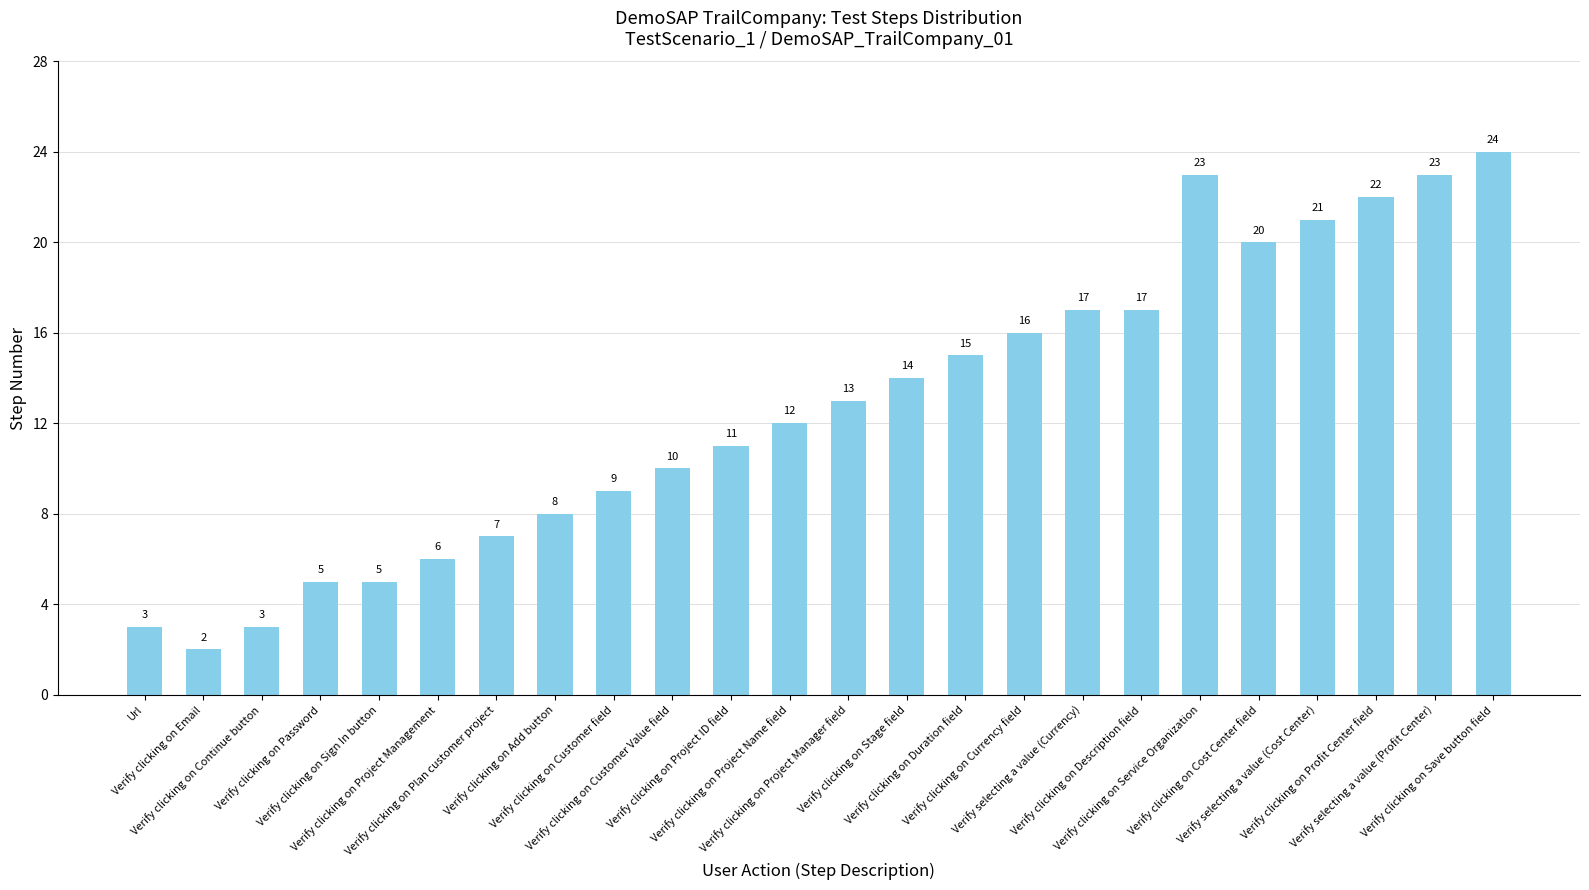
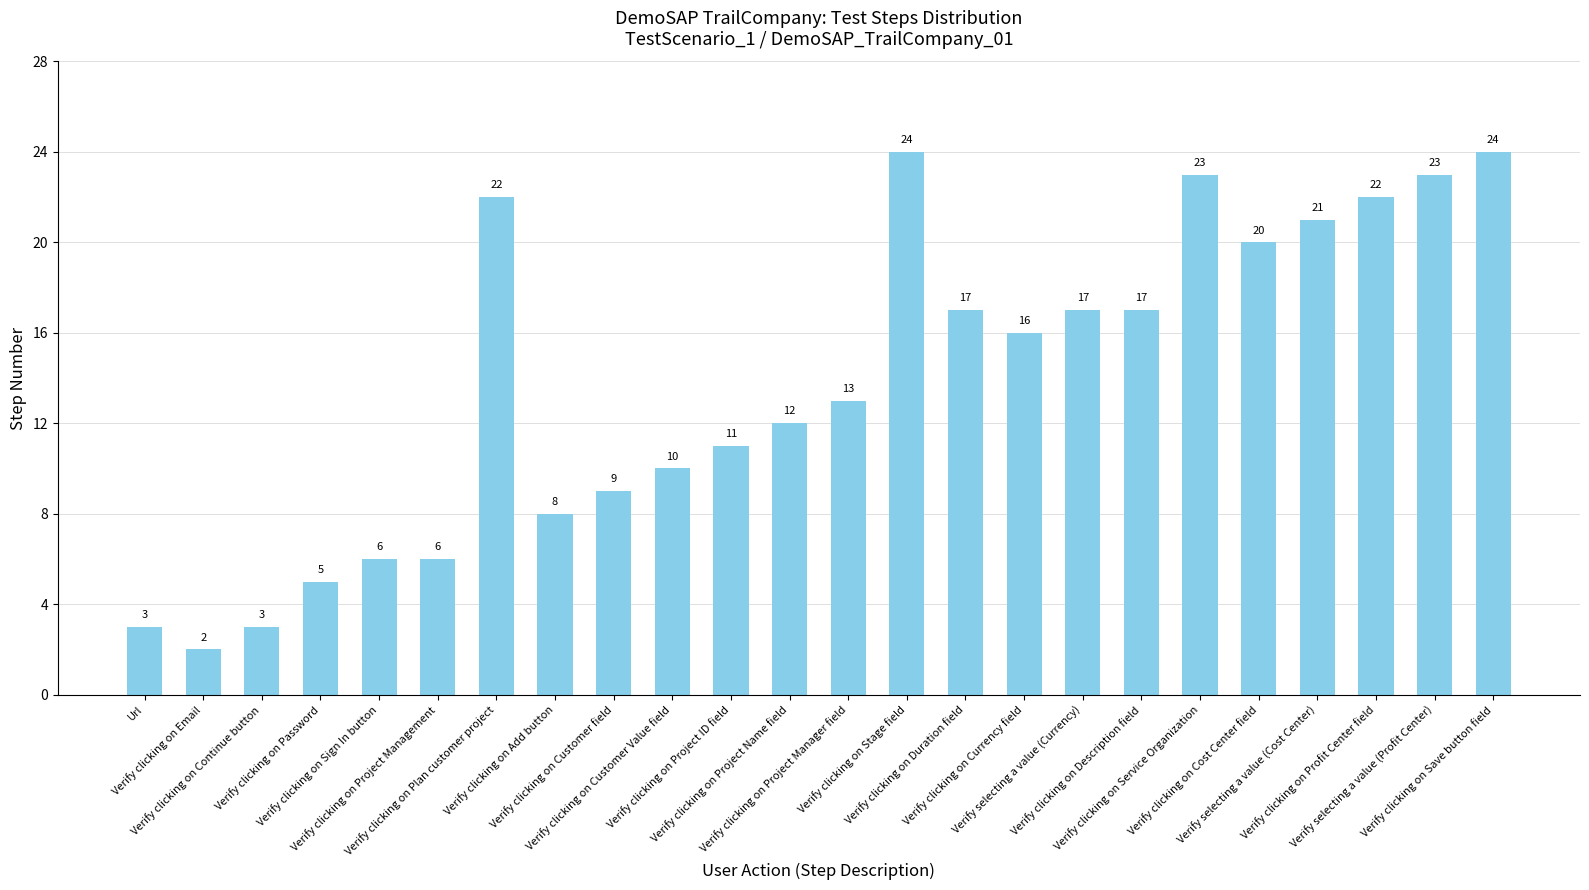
  {
    "Url": 3,
    "Verify clicking on Email": 2,
    "Verify clicking on Continue button": 3,
    "Verify clicking on Password": 5,
-   "Verify clicking on Sign In button": 5,
+   "Verify clicking on Sign In button": 6,
    "Verify clicking on Project Management": 6,
-   "Verify clicking on Plan customer project": 7,
+   "Verify clicking on Plan customer project": 22,
    "Verify clicking on Add button": 8,
    "Verify clicking on Customer field": 9,
    "Verify clicking on Customer Value field": 10,
    "Verify clicking on Project ID field": 11,
    "Verify clicking on Project Name field": 12,
    "Verify clicking on Project Manager field": 13,
-   "Verify clicking on Stage field": 14,
-   "Verify clicking on Duration field": 15,
+   "Verify clicking on Stage field": 24,
+   "Verify clicking on Duration field": 17,
    "Verify clicking on Currency field": 16,
    "Verify selecting a value (Currency)": 17,
    "Verify clicking on Description field": 17,
    "Verify clicking on Service Organization": 23,
    "Verify clicking on Cost Center field": 20,
    "Verify selecting a value (Cost Center)": 21,
    "Verify clicking on Profit Center field": 22,
    "Verify selecting a value (Profit Center)": 23,
    "Verify clicking on Save button field": 24
  }
